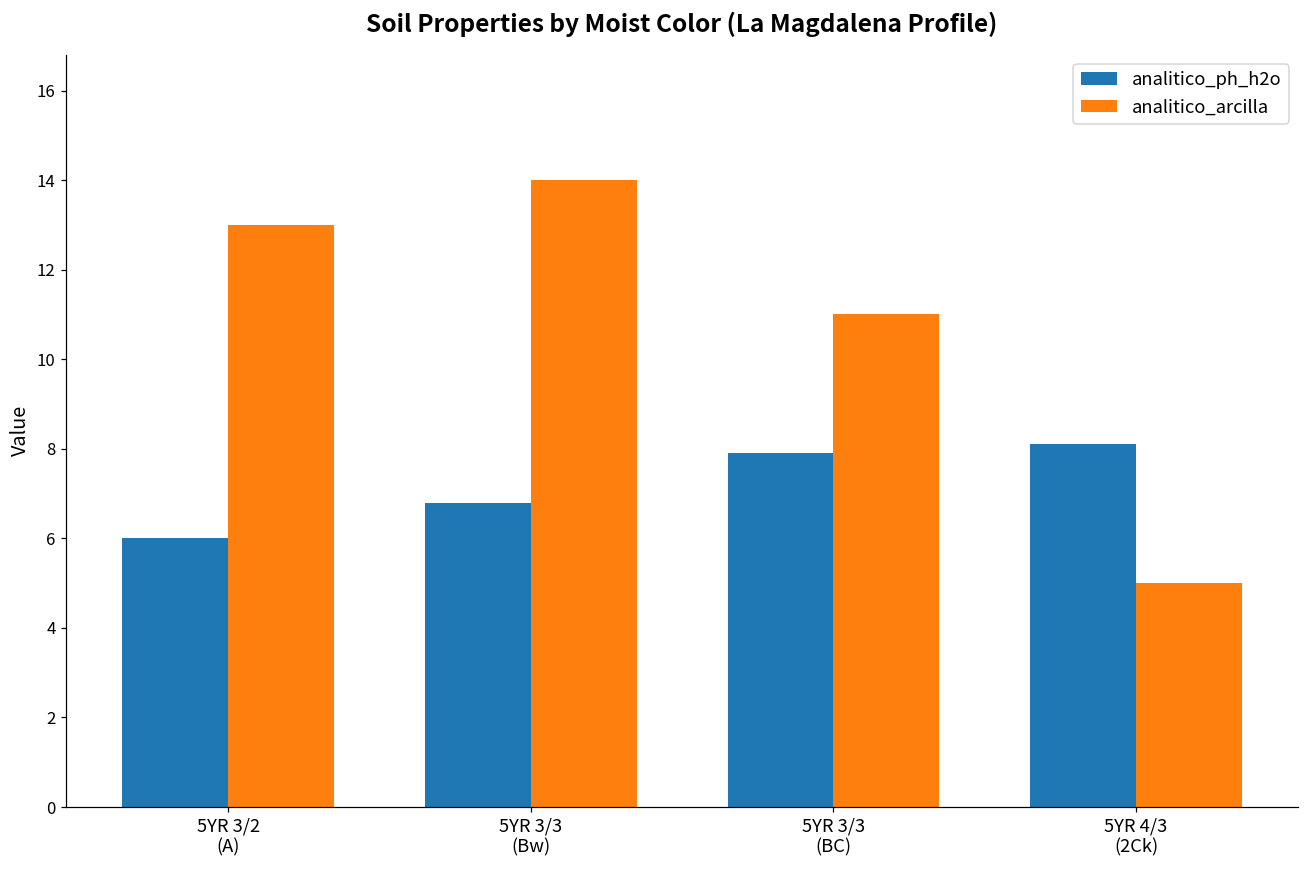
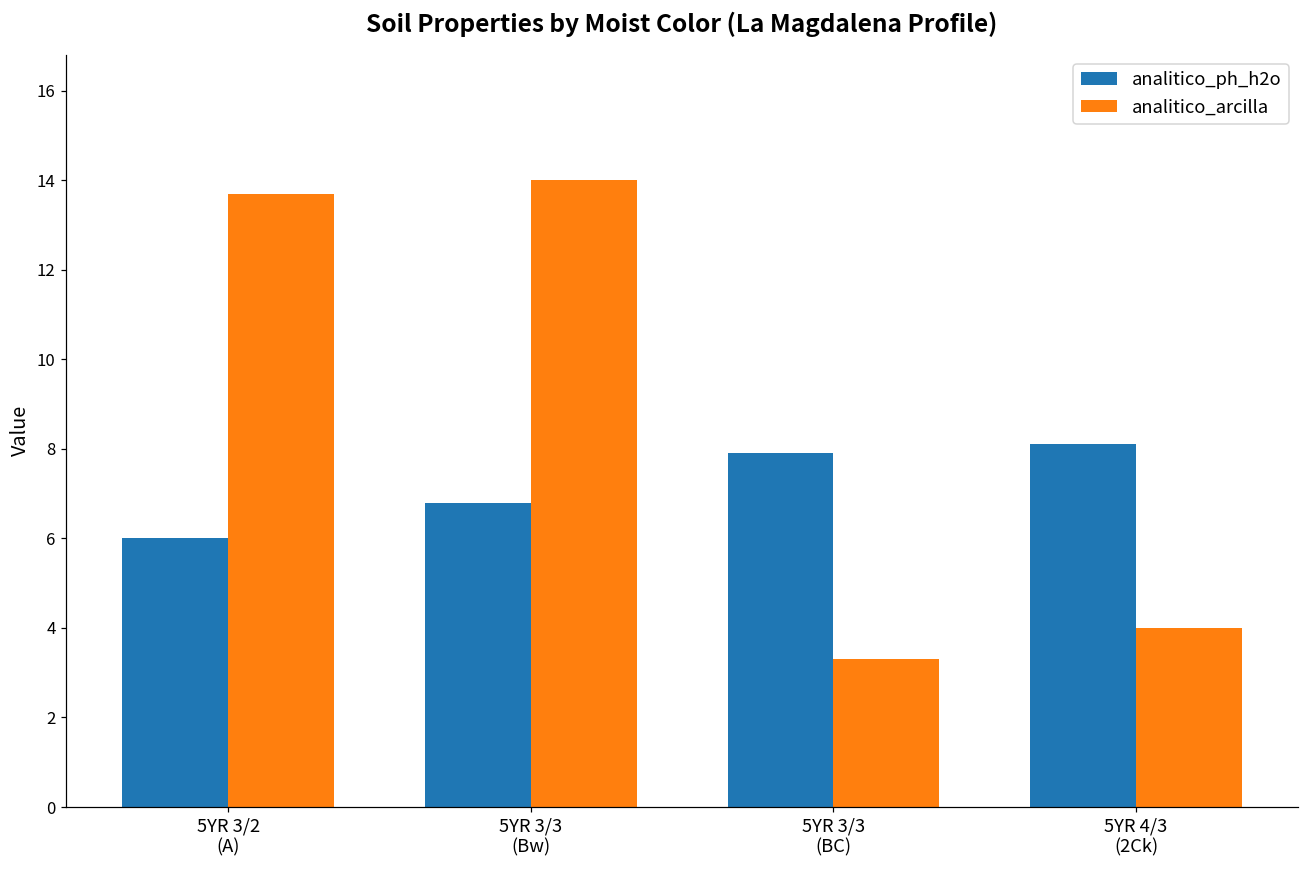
  {
    "analitico_ph_h2o": {
      "5YR 3/2 (A)": 6.0,
      "5YR 3/3 (Bw)": 6.8,
      "5YR 3/3 (BC)": 7.9,
      "5YR 4/3 (2Ck)": 8.1
    },
    "analitico_arcilla": {
-     "5YR 3/2 (A)": 13.0,
+     "5YR 3/2 (A)": 13.7,
      "5YR 3/3 (Bw)": 14.0,
-     "5YR 3/3 (BC)": 11.0,
-     "5YR 4/3 (2Ck)": 5
+     "5YR 3/3 (BC)": 3.3,
+     "5YR 4/3 (2Ck)": 4
    }
  }
